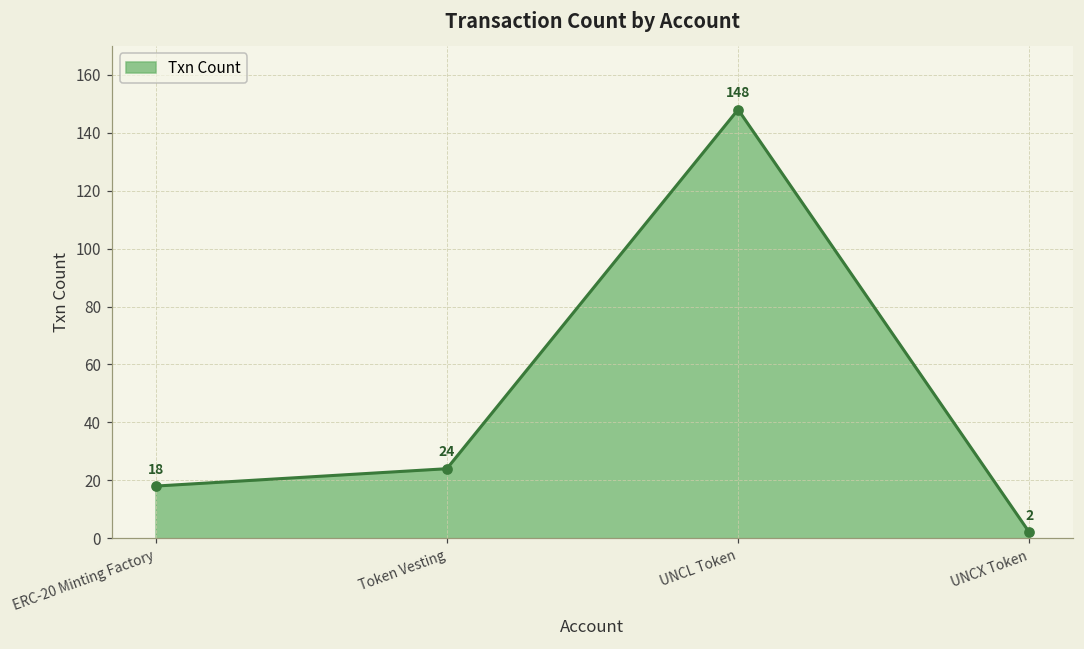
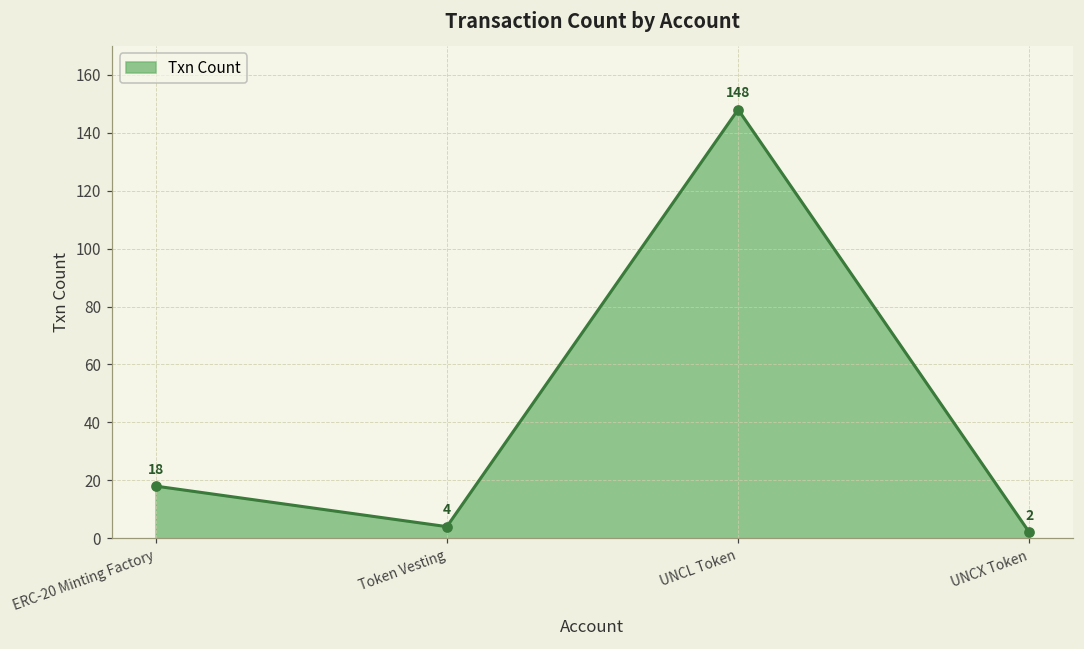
  {
    "ERC-20 Minting Factory": 18,
-   "Token Vesting": 24,
+   "Token Vesting": 4,
    "UNCL Token": 148,
    "UNCX Token": 2
  }
